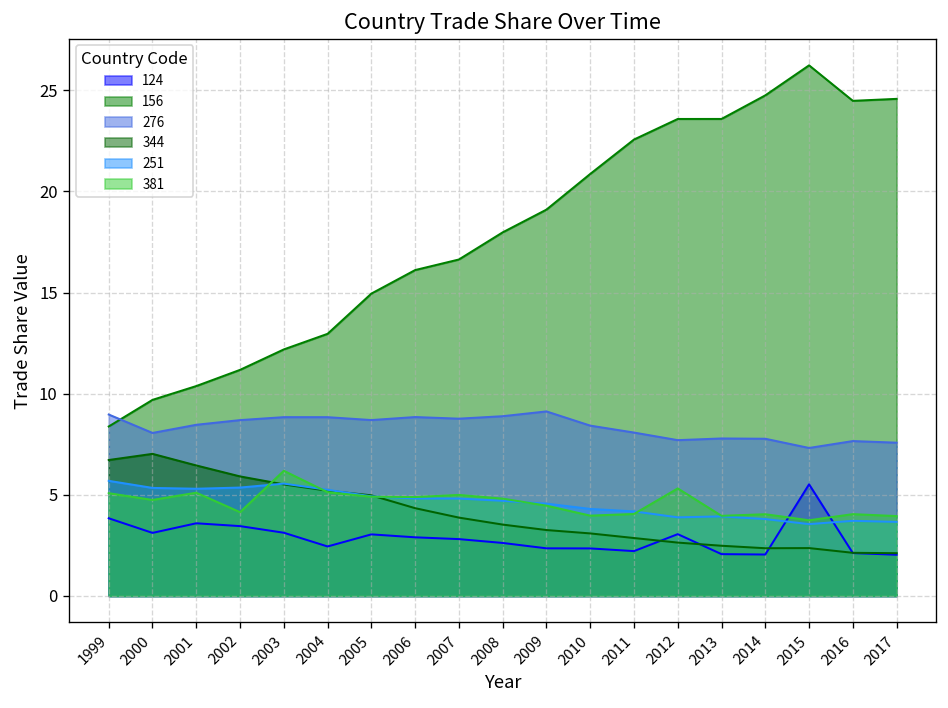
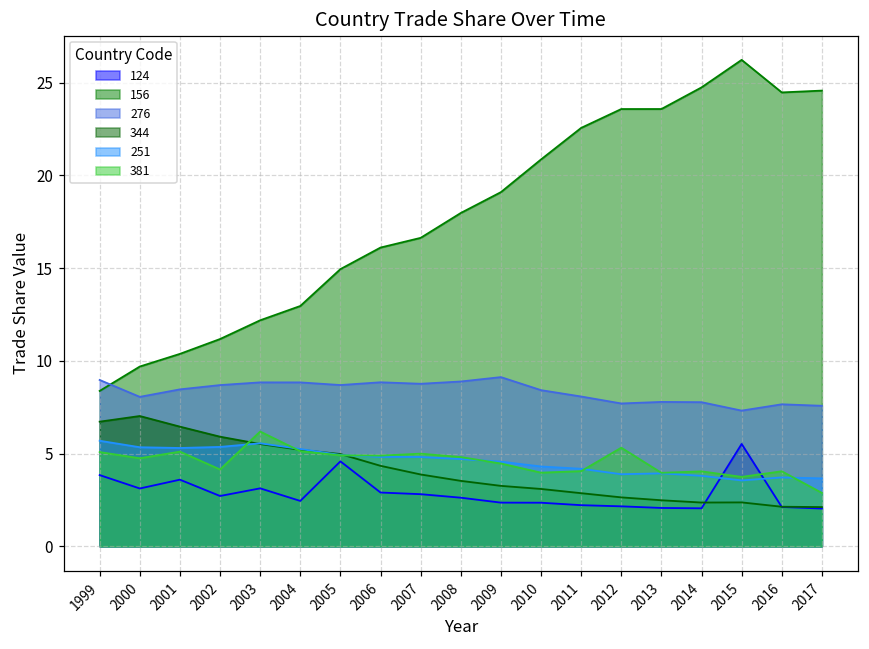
  {
    "124": {
      "1999": 3.8,
      "2000": 3.1,
      "2001": 3.6,
-     "2002": 3.5,
+     "2002": 2.7,
      "2003": 3.1,
      "2004": 2.4,
-     "2005": 3.0,
+     "2005": 4.6,
      "2006": 2.9,
      "2007": 2.8,
      "2008": 2.6,
      "2009": 2.4,
      "2010": 2.3,
      "2011": 2.2,
-     "2012": 3.1,
+     "2012": 2.2,
      "2013": 2.1,
      "2014": 2.0,
      "2015": 5.5
    },
    "381": {
      "1999": 5.1,
      "2000": 4.7,
      "2001": 5.1,
      "2002": 4.1,
      "2003": 6.2,
      "2007": 5.0,
      "2010": 4.0,
      "2012": 5.3,
      "2014": 4.0,
      "2015": 3.7,
      "2016": 4.0,
-     "2017": 3.9
+     "2017": 2.9
    }
  }
